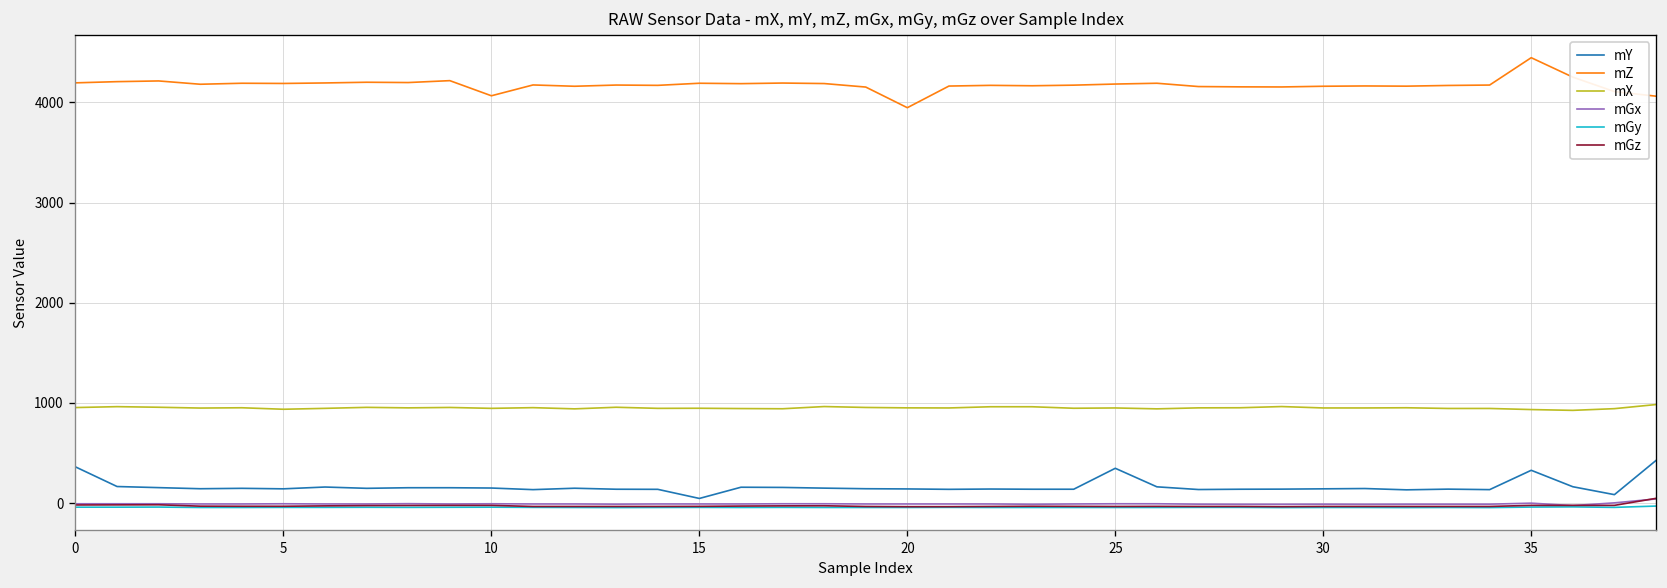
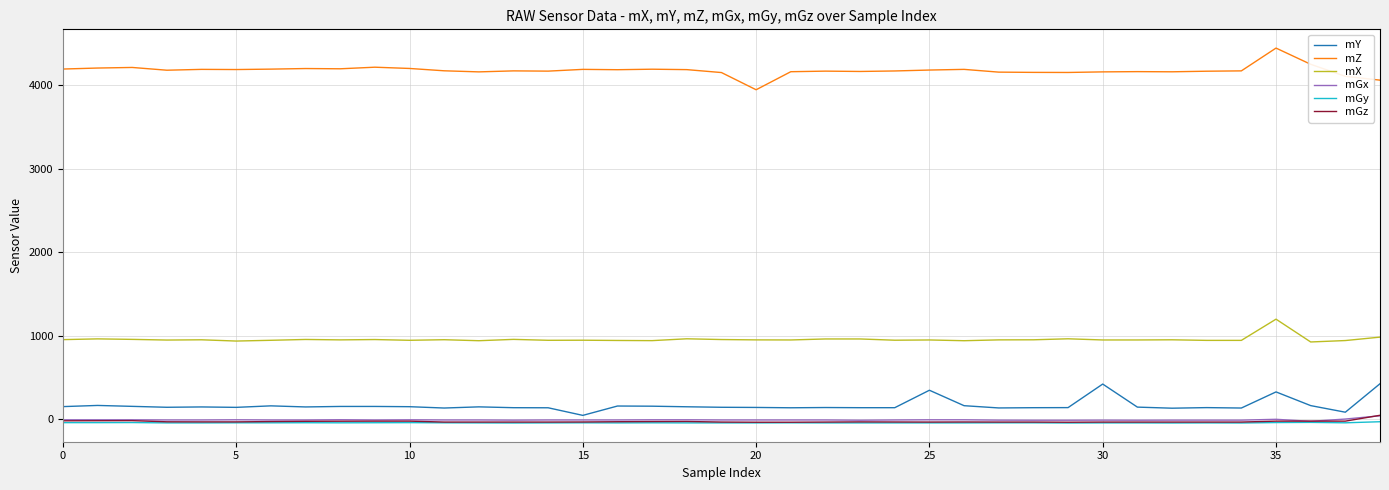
  {
    "mY": {
-     "0": 400,
+     "0": 200,
      "5": 100,
      "10": 200,
      "15": 0,
      "20": 100,
      "25": 300,
-     "30": 100,
+     "30": 400,
      "35": 300
    },
    "mZ": {
      "0": 4200,
      "5": 4200,
-     "10": 4100,
+     "10": 4200,
      "15": 4200,
      "20": 3900,
      "25": 4200,
      "30": 4200,
      "35": 4400
    },
    "mX": {
      "0": 1000,
      "5": 900,
      "10": 900,
      "15": 900,
      "20": 1000,
      "25": 1000,
      "30": 1000,
-     "35": 900
+     "35": 1200
    }
  }
